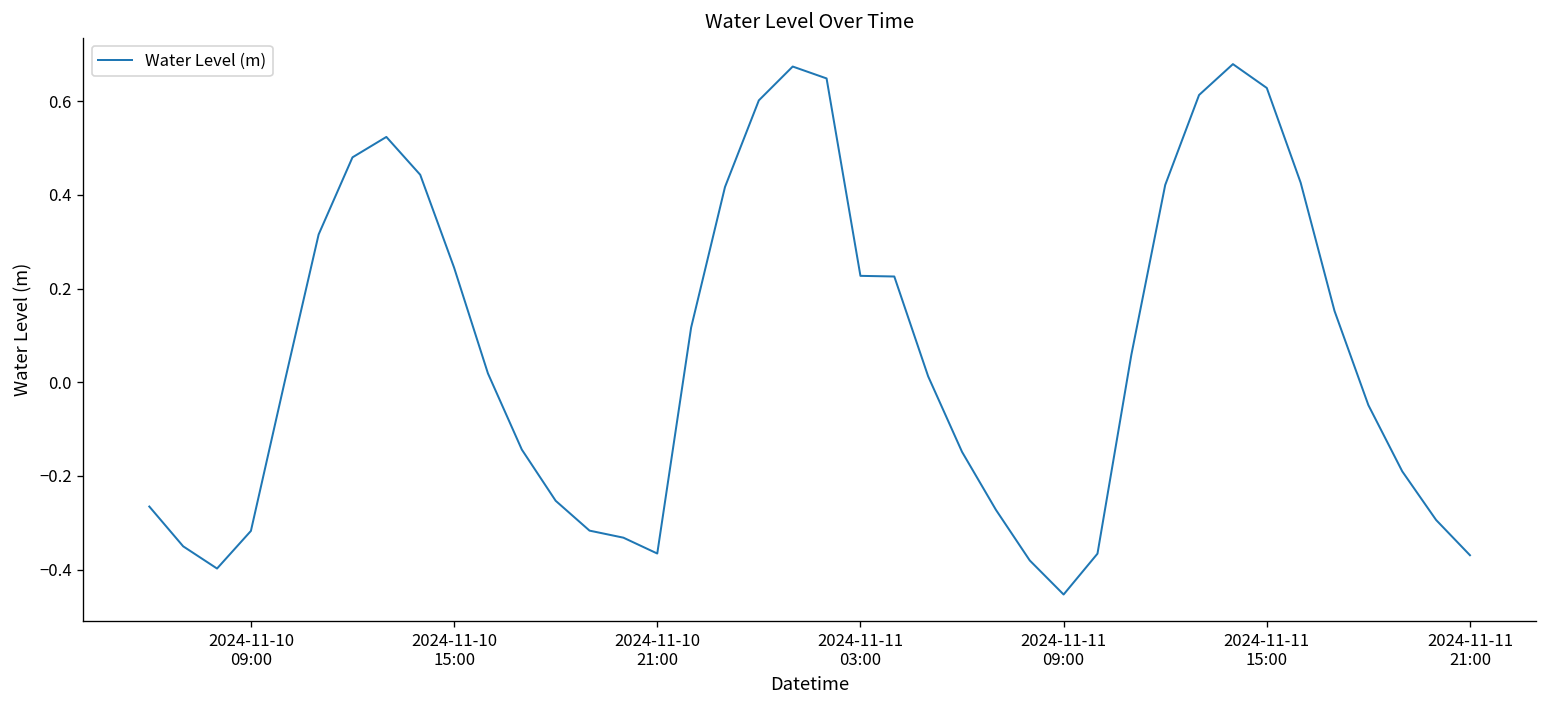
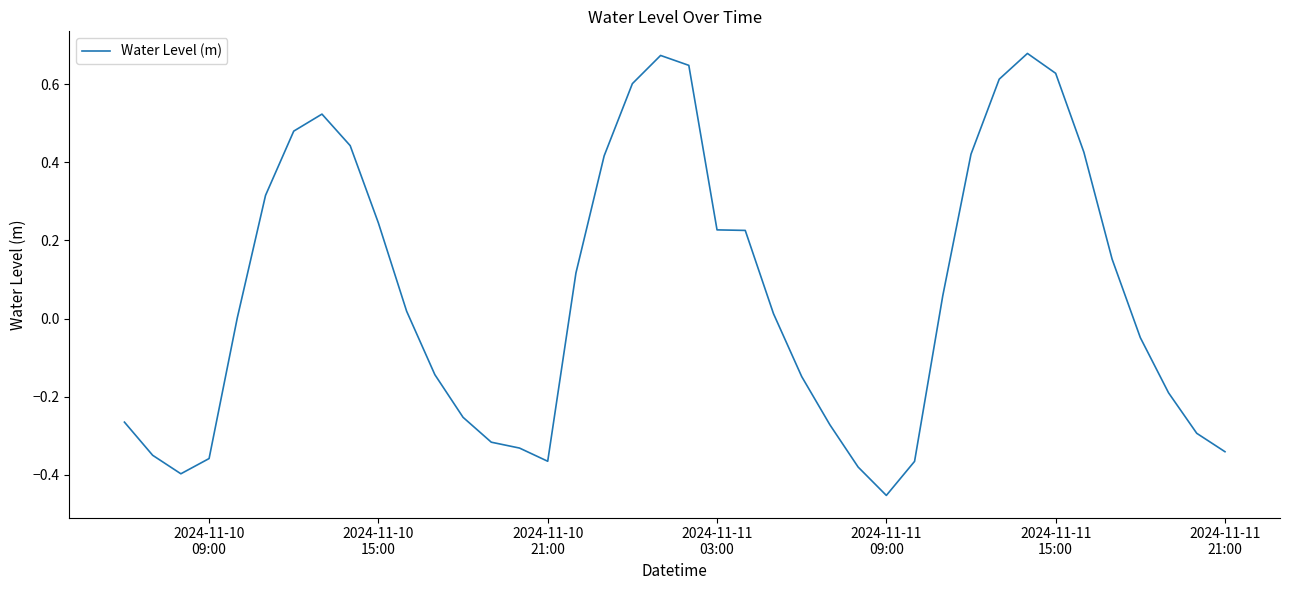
  {
-   "2024-11-10 09:00": -0.32,
+   "2024-11-10 09:00": -0.36,
    "2024-11-10 15:00": 0.24,
    "2024-11-10 21:00": -0.37,
    "2024-11-11 03:00": 0.23,
    "2024-11-11 09:00": -0.45,
    "2024-11-11 15:00": 0.63,
-   "2024-11-11 21:00": -0.37
+   "2024-11-11 21:00": -0.34
  }
